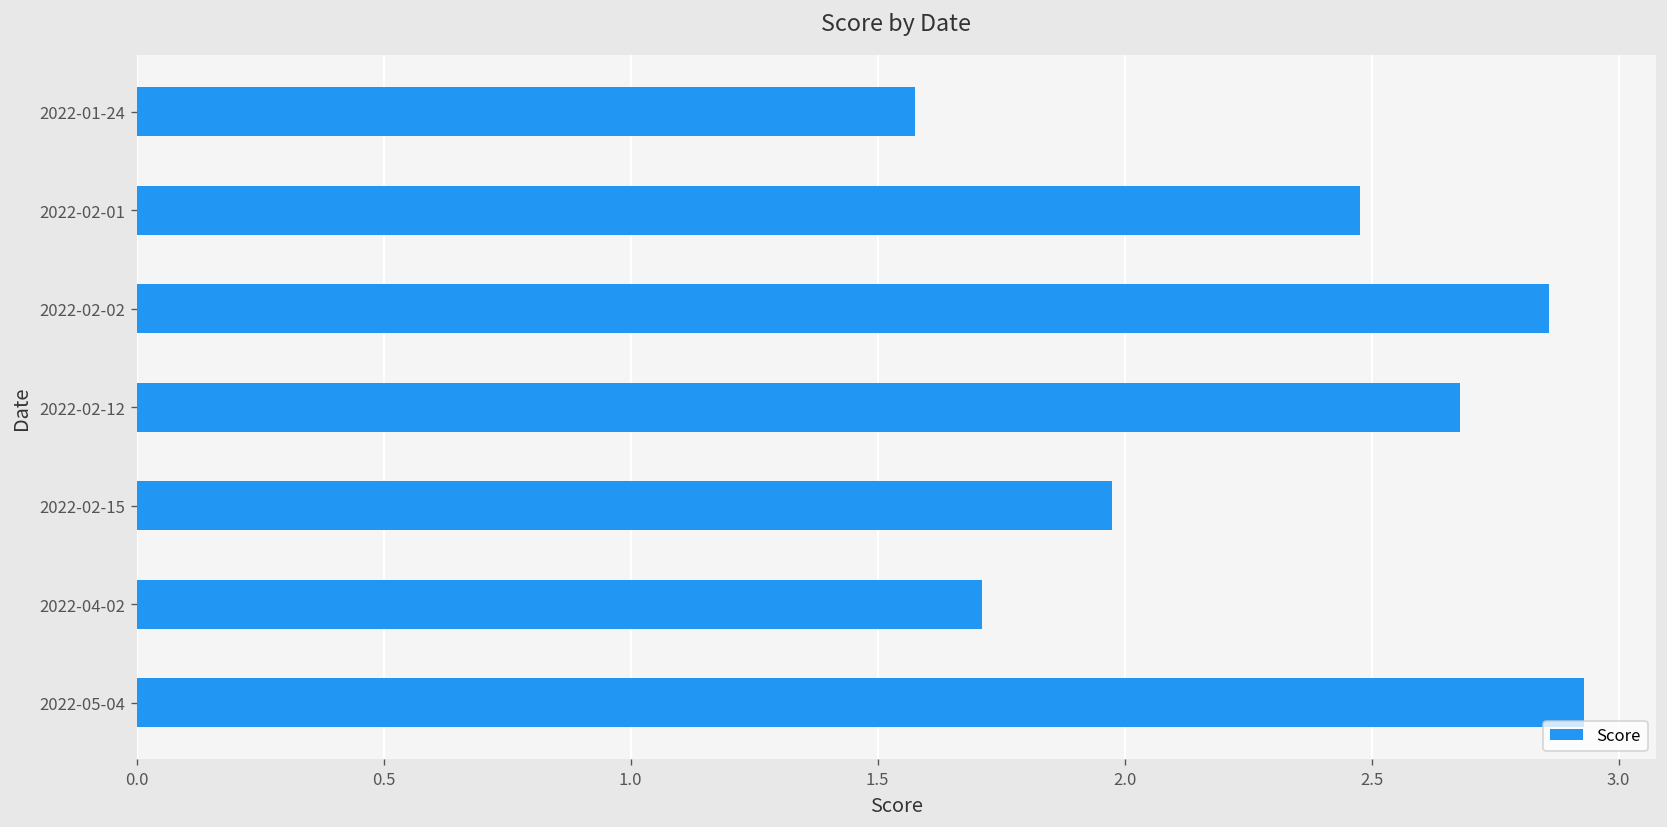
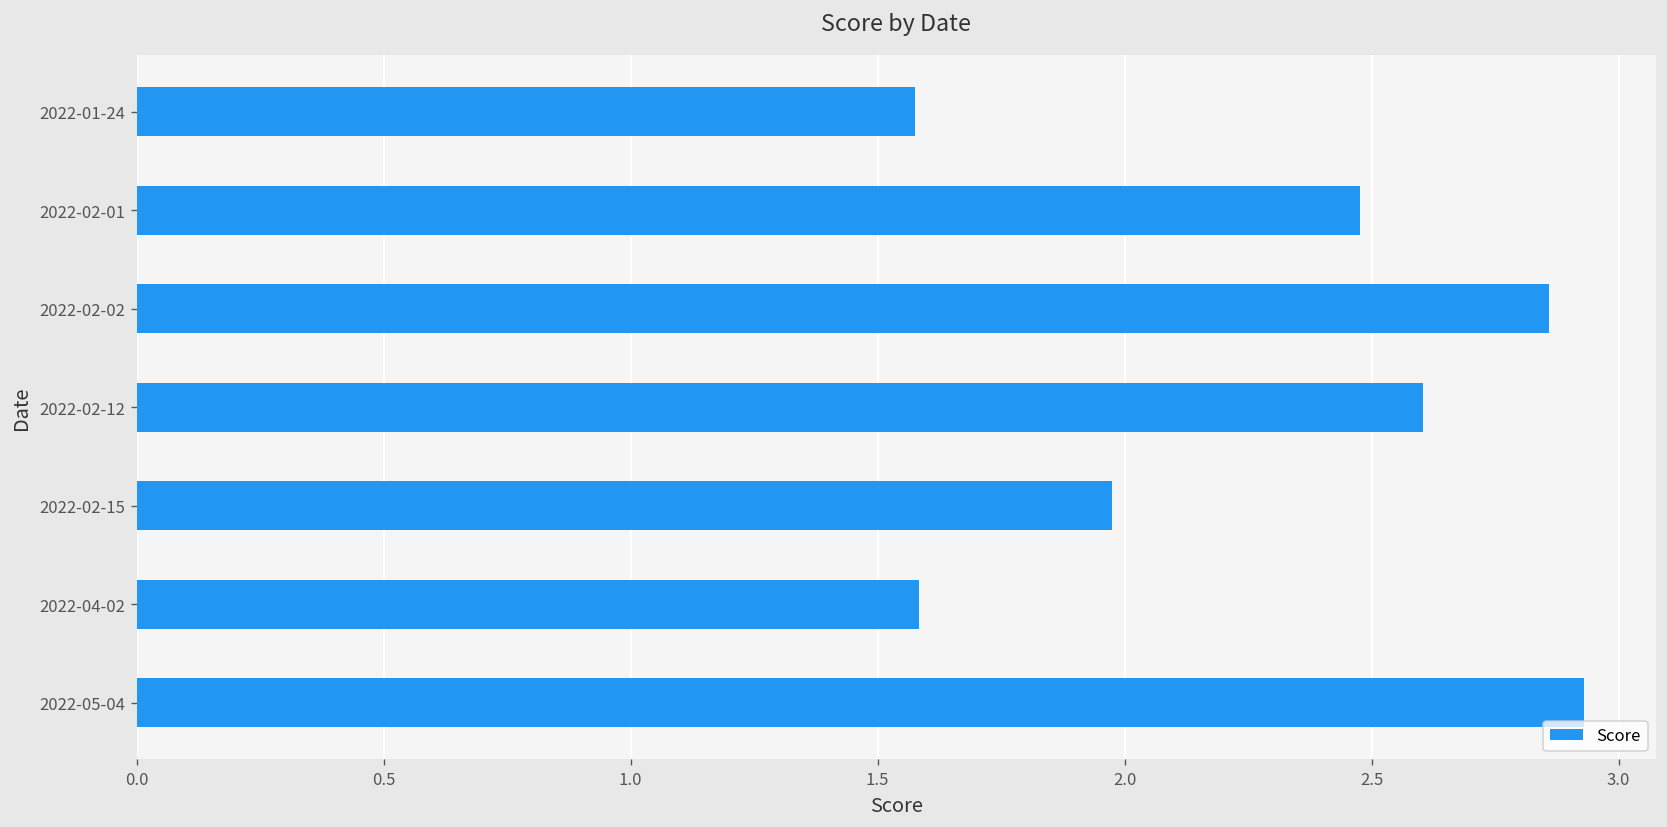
  {
    "2022-01-24": 1.58,
    "2022-02-01": 2.48,
    "2022-02-02": 2.86,
-   "2022-02-12": 2.68,
+   "2022-02-12": 2.60,
    "2022-02-15": 1.97,
-   "2022-04-02": 1.71,
+   "2022-04-02": 1.58,
    "2022-05-04": 2.93
  }
